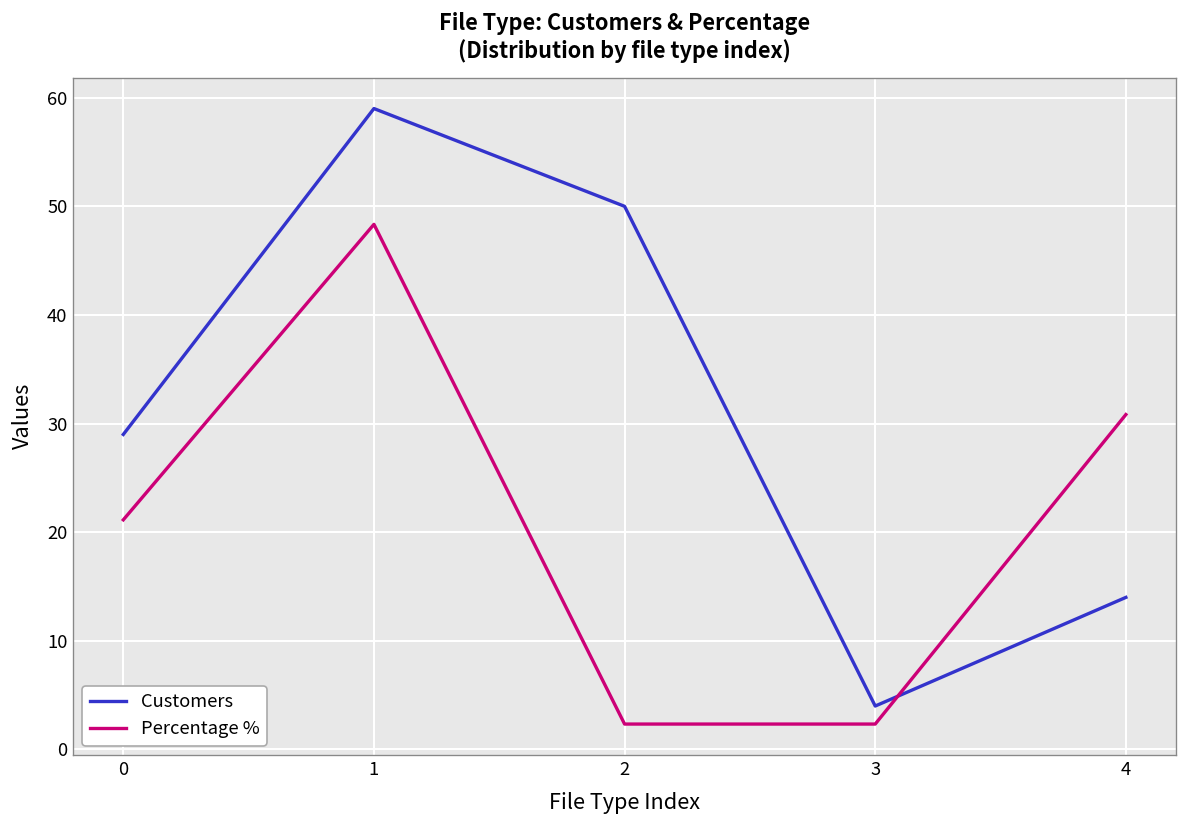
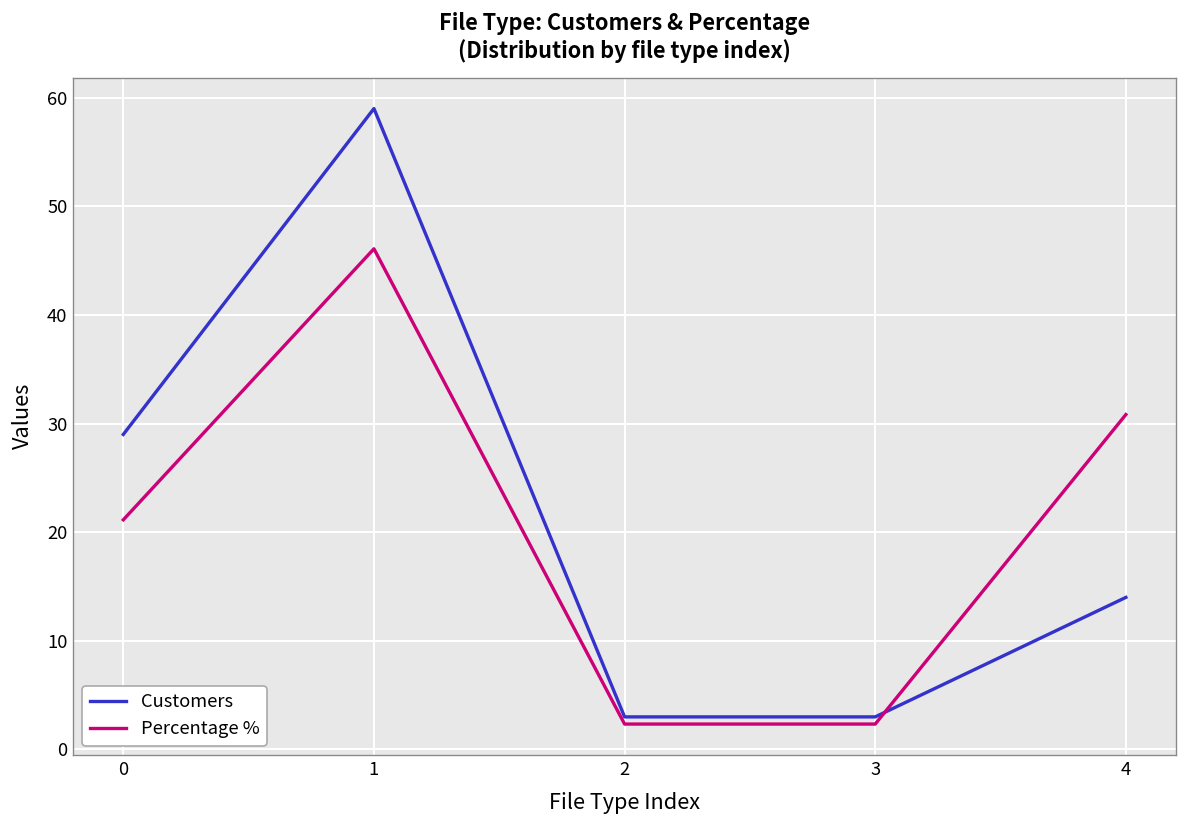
  {
    "Customers": {
      "0": 29,
      "1": 59,
-     "2": 50,
-     "3": 4,
+     "2": 3,
+     "3": 3,
      "4": 14
    },
    "Percentage %": {
      "0": 21,
-     "1": 48,
+     "1": 46,
      "2": 2,
      "3": 2,
      "4": 31
    }
  }
